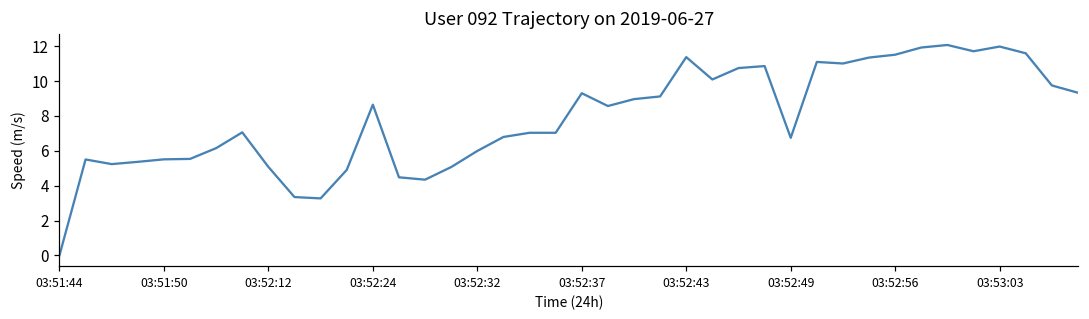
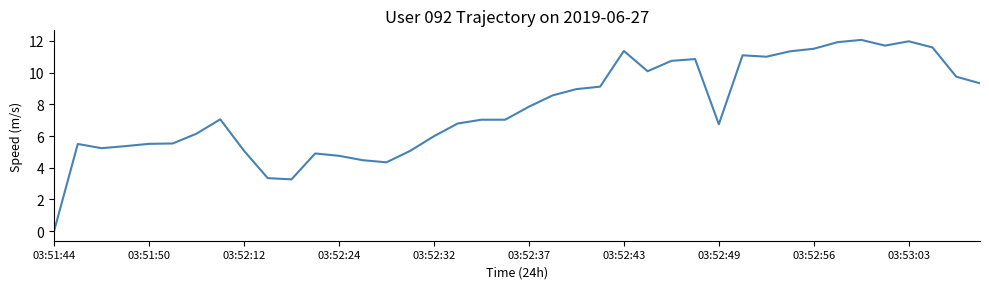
  {
    "03:51:44": 0.0,
    "03:51:50": 5.5,
    "03:52:12": 5.1,
-   "03:52:24": 8.6,
+   "03:52:24": 4.8,
    "03:52:32": 6.0,
-   "03:52:37": 9.3,
+   "03:52:37": 7.8,
    "03:52:43": 11.4,
    "03:52:49": 6.7,
    "03:52:56": 11.5,
    "03:53:03": 12.0
  }
